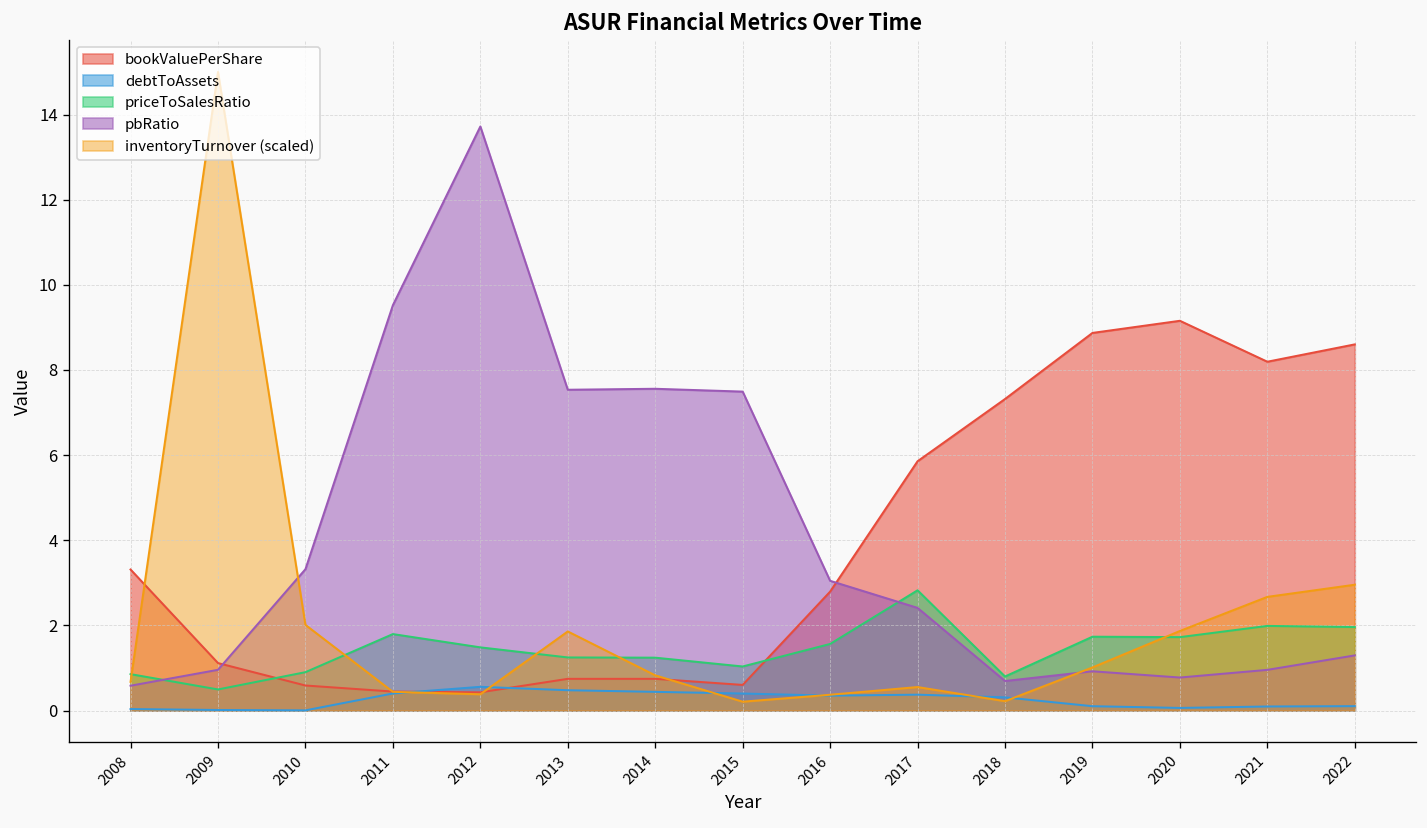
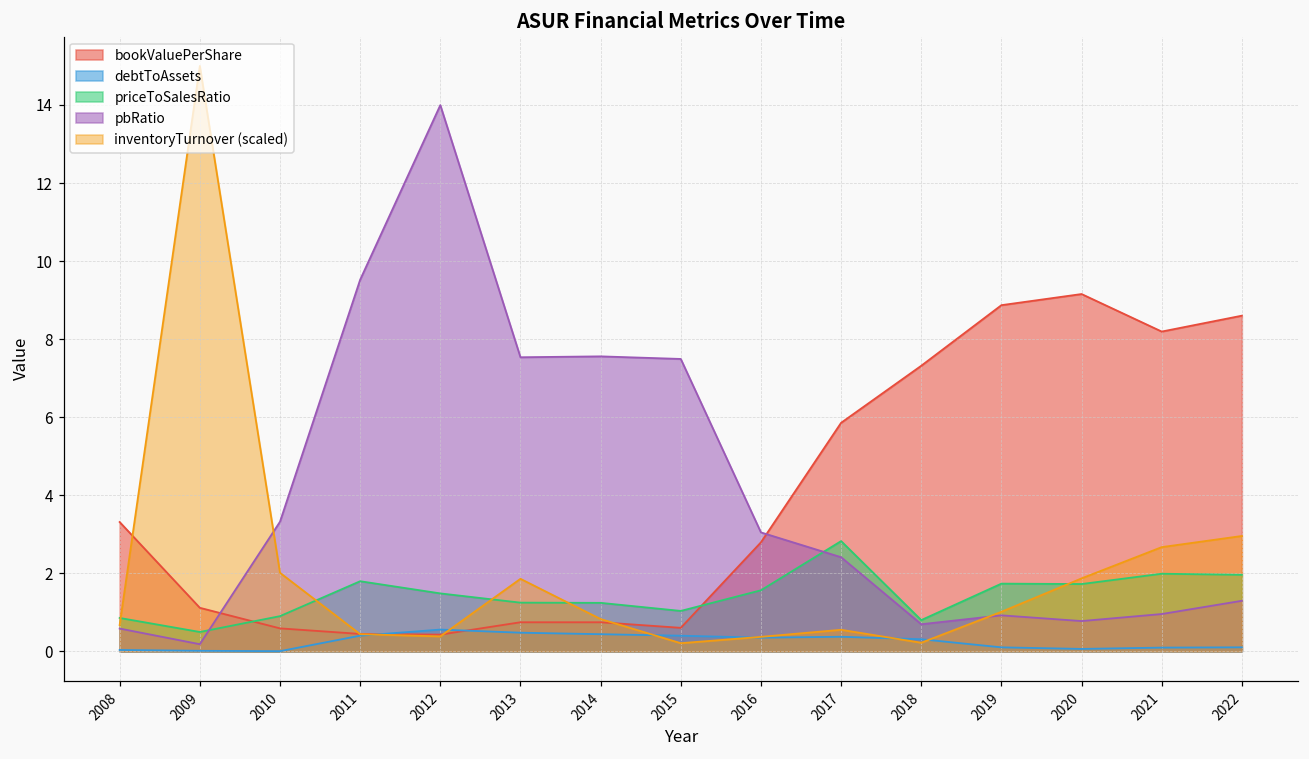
  {
    "bookValuePerShare": {
      "2008": 3.3,
      "2009": 1.1,
      "2010": 0.6,
      "2013": 0.7,
      "2014": 0.7,
      "2015": 0.6,
      "2016": 2.8,
      "2017": 5.9,
      "2018": 7.3,
      "2019": 8.9,
      "2020": 9.2,
      "2021": 8.2,
      "2022": 8.6
    },
    "debtToAssets": {
      "2008": 0.0,
      "2009": 0.0,
      "2010": 0.0,
      "2012": 0.6,
      "2013": 0.5,
      "2014": 0.4,
      "2015": 0.4,
      "2017": 0.4,
      "2018": 0.3,
      "2019": 0.1,
      "2020": 0.1,
      "2021": 0.1,
      "2022": 0.1
    },
    "priceToSalesRatio": {
      "2008": 0.9,
      "2009": 0.5,
      "2010": 0.9,
      "2011": 1.8,
      "2012": 1.5,
      "2013": 1.2,
      "2014": 1.2,
      "2015": 1.0,
      "2016": 1.6,
      "2017": 2.8,
      "2018": 0.8,
      "2019": 1.7,
      "2020": 1.7,
      "2021": 2.0,
      "2022": 2.0
    },
    "pbRatio": {
      "2008": 0.6,
-     "2009": 1.0,
+     "2009": 0.2,
      "2010": 3.3,
      "2011": 9.5,
-     "2012": 13.7,
+     "2012": 14.0,
      "2013": 7.5,
      "2014": 7.6,
      "2015": 7.5,
      "2016": 3.0,
      "2017": 2.4,
      "2018": 0.7,
      "2019": 0.9,
      "2020": 0.8,
      "2021": 1.0,
      "2022": 1.3
    },
    "inventoryTurnover (scaled)": {
      "2008": 0.7,
      "2010": 2.0,
      "2013": 1.9,
      "2014": 0.8,
      "2015": 0.2,
      "2017": 0.6,
      "2018": 0.2,
      "2019": 1.0,
      "2020": 1.9,
      "2021": 2.7,
      "2022": 3.0
    }
  }
